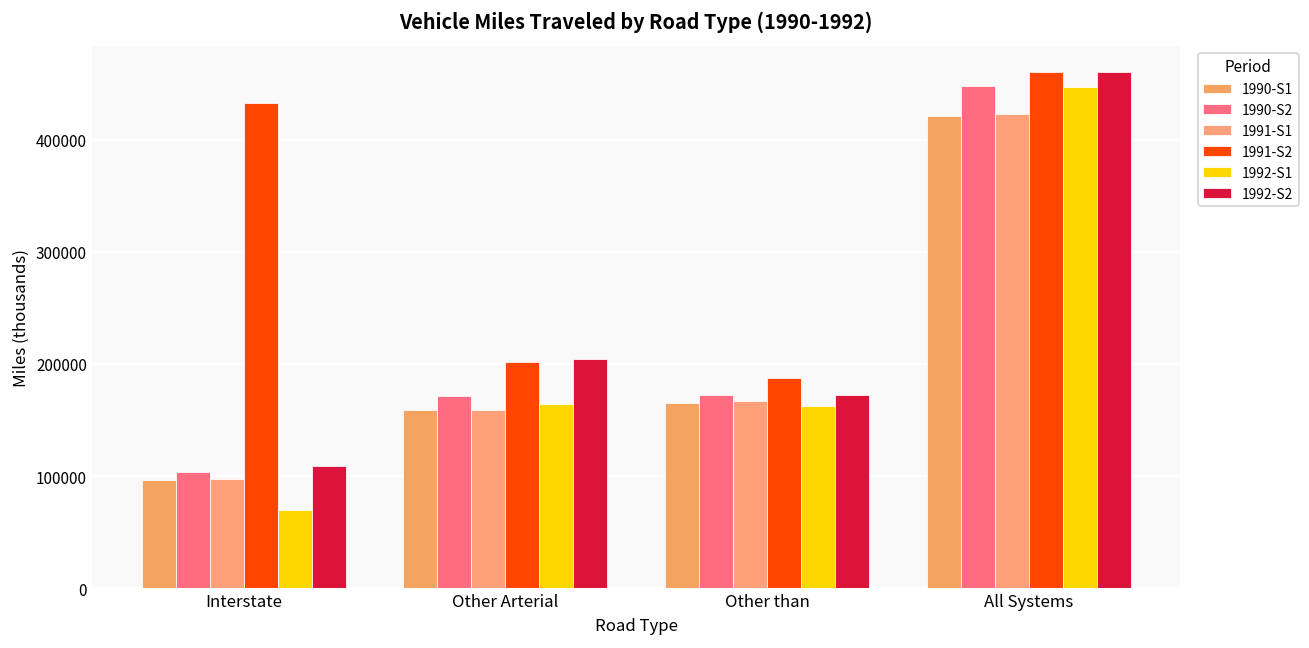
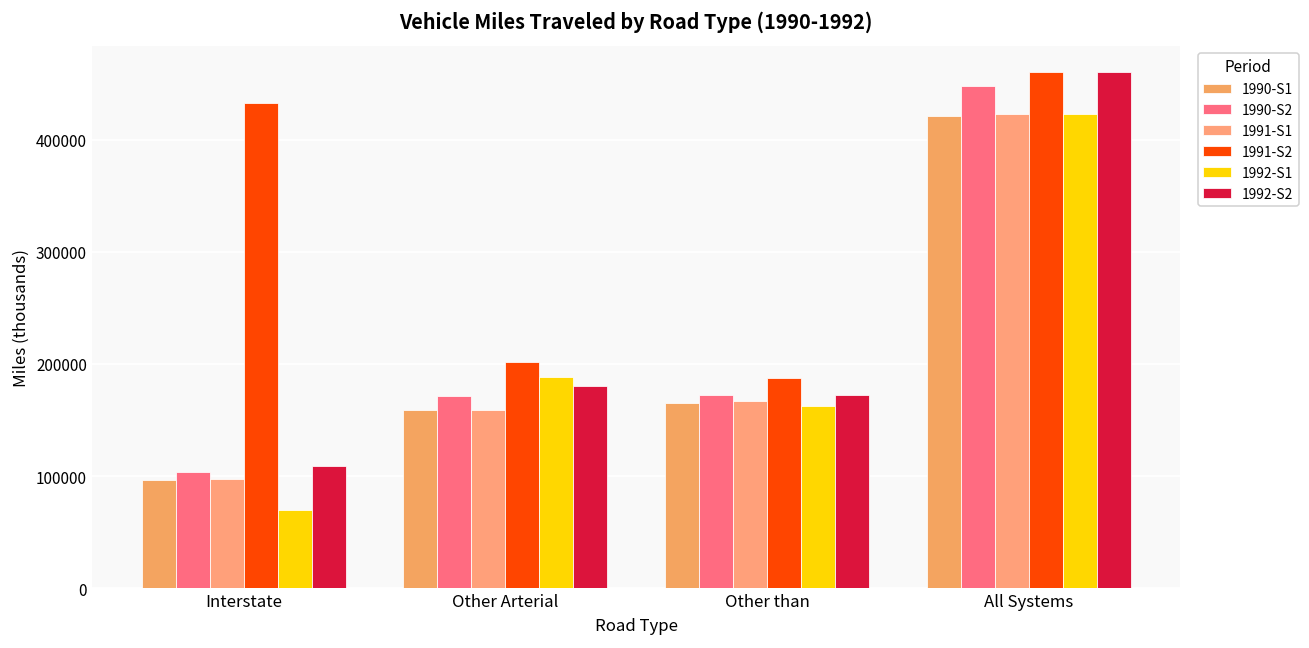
  {
    "1991-S2": {
      "Interstate": 433000,
      "Other Arterial": 202000,
      "Other than": 187000,
      "All Systems": 460000
    },
    "1992-S1": {
      "Interstate": 70000,
-     "Other Arterial": 164000,
+     "Other Arterial": 188000,
      "Other than": 162000,
-     "All Systems": 448000
+     "All Systems": 423000
    },
    "1992-S2": {
      "Interstate": 109000,
-     "Other Arterial": 205000,
+     "Other Arterial": 180000,
      "Other than": 172000,
      "All Systems": 461000
    }
  }
